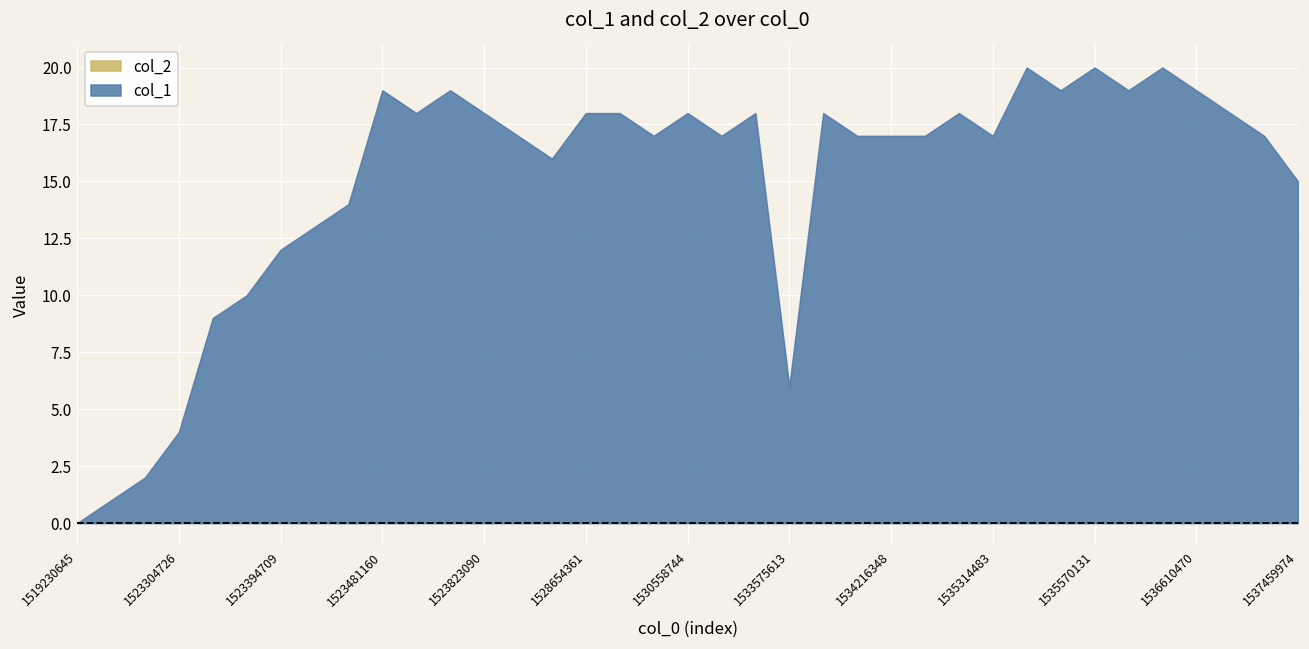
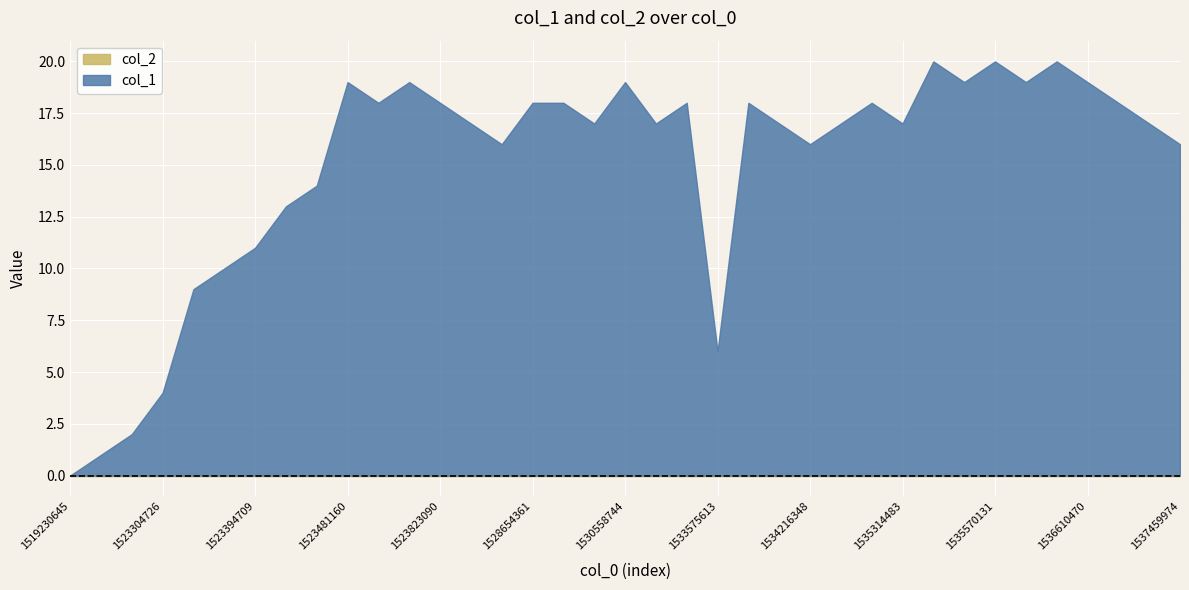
  {
    "col_2": {
      "1523304726": 0,
      "1523394709": 0,
      "1523481160": 0,
      "1523823090": 0,
      "1528654361": 0,
      "1530558744": 0,
      "1533575613": 0,
      "1534216348": 0,
      "1535314483": 0,
      "1535570131": 0,
      "1536610470": 0,
      "1537459974": 0
    },
    "col_1": {
      "1523304726": 4,
-     "1523394709": 12,
+     "1523394709": 11,
      "1523481160": 19,
      "1523823090": 18,
      "1528654361": 18,
-     "1530558744": 18,
+     "1530558744": 19,
      "1533575613": 6,
-     "1534216348": 17,
+     "1534216348": 16,
      "1535314483": 17,
      "1535570131": 20,
      "1536610470": 19,
-     "1537459974": 15
+     "1537459974": 16
    }
  }
